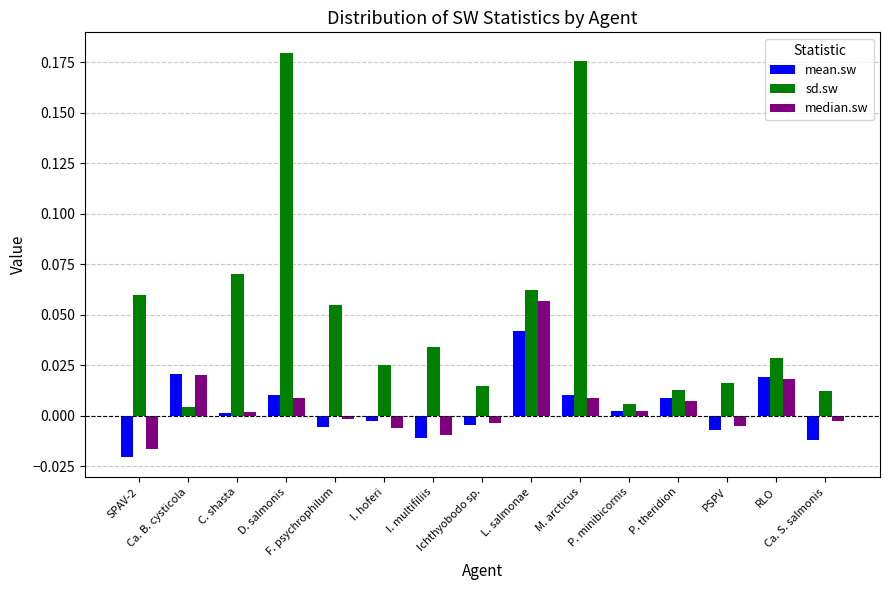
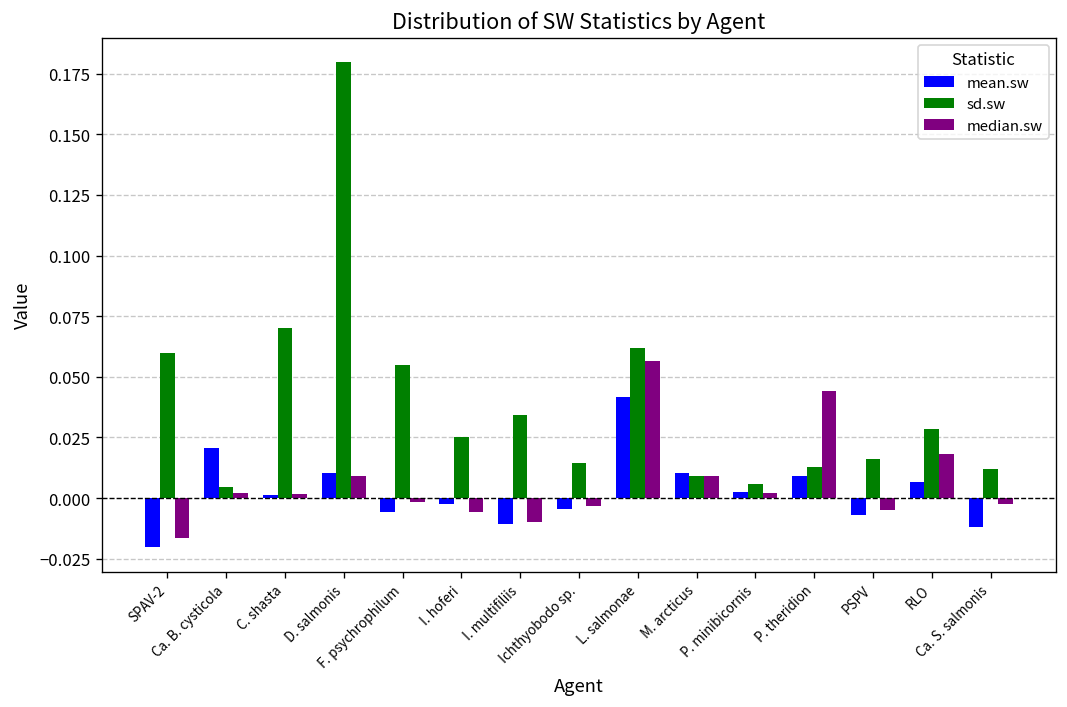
  {
    "mean.sw": {
      "SPAV-2": -0.020,
      "Ca. B. cysticola": 0.021,
      "C. shasta": 0.001,
      "D. salmonis": 0.010,
      "F. psychrophilum": -0.006,
      "I. hoferi": -0.002,
      "I. multifiliis": -0.011,
      "Ichthyobodo sp.": -0.005,
      "L. salmonae": 0.042,
      "M. arcticus": 0.010,
      "P. minibicornis": 0.003,
      "P. theridion": 0.009,
      "PSPV": -0.007,
-     "RLO": 0.019,
+     "RLO": 0.006,
      "Ca. S. salmonis": -0.012
    },
    "sd.sw": {
      "SPAV-2": 0.060,
      "Ca. B. cysticola": 0.005,
      "C. shasta": 0.070,
      "D. salmonis": 0.180,
      "F. psychrophilum": 0.055,
      "I. hoferi": 0.025,
      "I. multifiliis": 0.034,
      "Ichthyobodo sp.": 0.015,
      "L. salmonae": 0.062,
-     "M. arcticus": 0.175,
+     "M. arcticus": 0.009,
      "P. minibicornis": 0.006,
      "P. theridion": 0.013,
      "PSPV": 0.016,
      "RLO": 0.029,
      "Ca. S. salmonis": 0.012
    },
    "median.sw": {
      "SPAV-2": -0.016,
-     "Ca. B. cysticola": 0.020,
+     "Ca. B. cysticola": 0.002,
      "C. shasta": 0.002,
      "D. salmonis": 0.009,
      "F. psychrophilum": -0.002,
      "I. hoferi": -0.006,
      "I. multifiliis": -0.010,
      "Ichthyobodo sp.": -0.003,
      "L. salmonae": 0.057,
      "M. arcticus": 0.009,
      "P. minibicornis": 0.002,
-     "P. theridion": 0.007,
+     "P. theridion": 0.044,
      "PSPV": -0.005,
      "RLO": 0.018,
      "Ca. S. salmonis": -0.002
    }
  }
